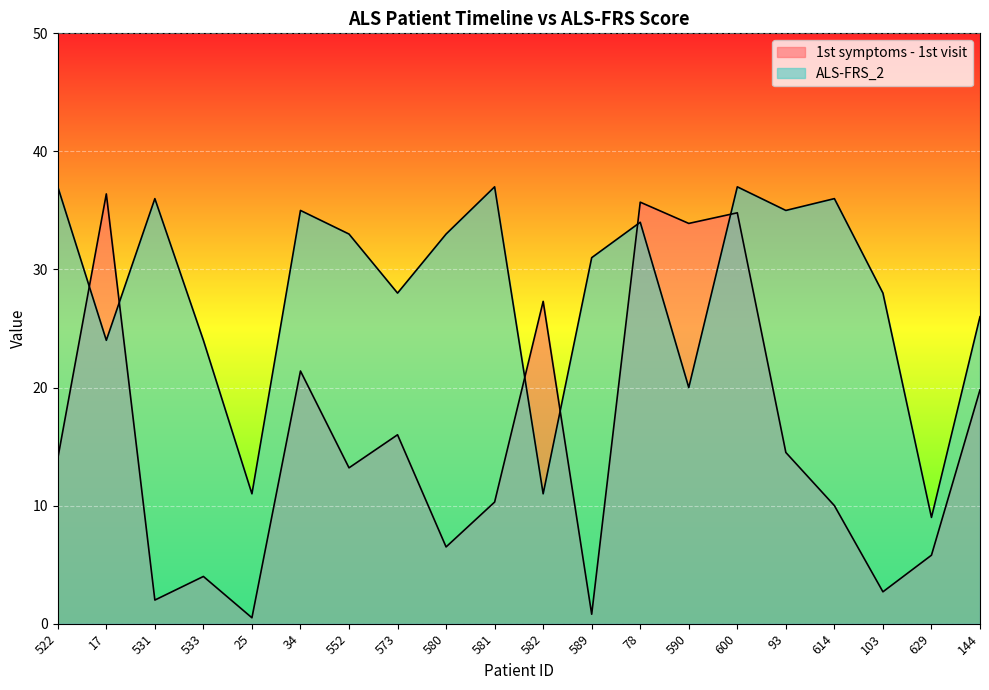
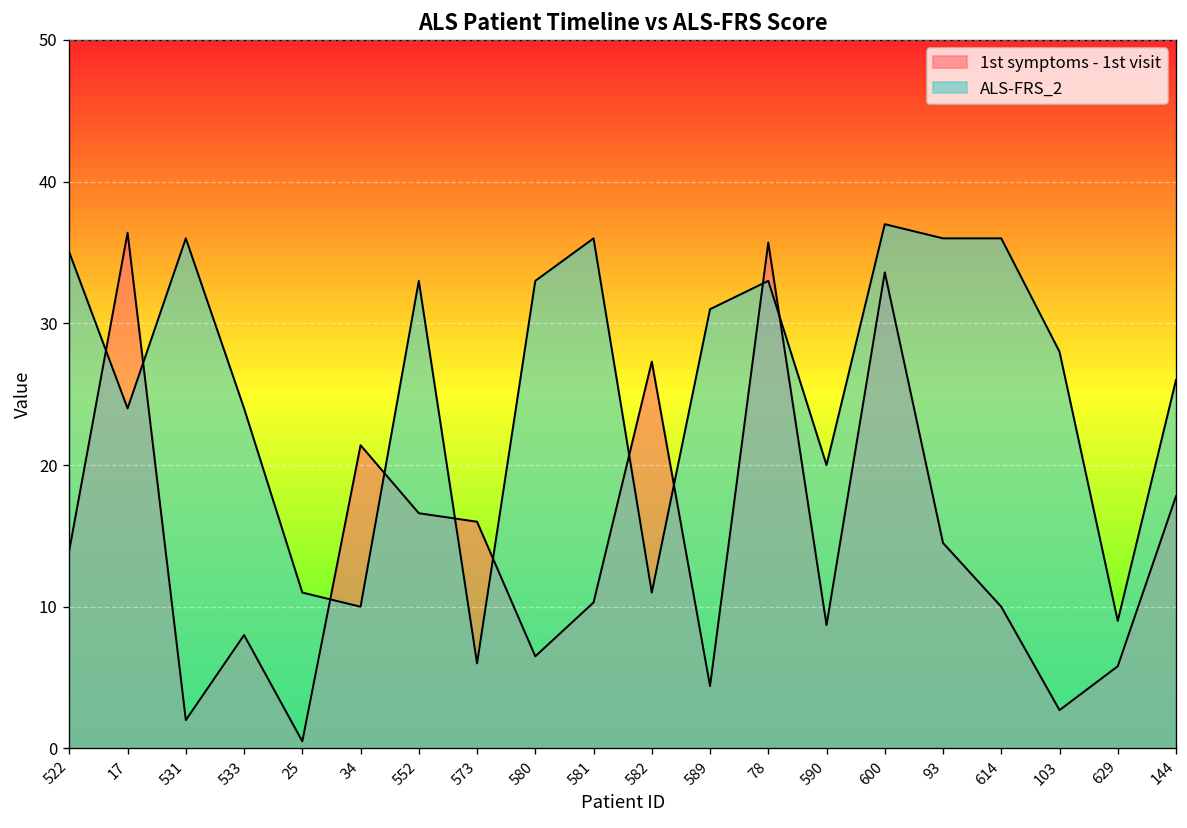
  {
    "1st symptoms - 1st visit": {
      "522": 14.0,
      "17": 36.4,
      "531": 2.0,
-     "533": 4,
+     "533": 8,
      "25": 0.5,
      "34": 21.4,
-     "552": 13.2,
+     "552": 16.6,
      "573": 16.0,
      "580": 6.5,
      "581": 10.3,
      "582": 27.3,
-     "589": 0.8,
+     "589": 4.4,
      "78": 35.7,
-     "590": 33.9,
-     "600": 34.8,
+     "590": 8.7,
+     "600": 33.6,
      "93": 14.5,
      "614": 10.0,
      "103": 2.7,
      "629": 5.8,
-     "144": 19.8
+     "144": 17.8
    },
    "ALS-FRS_2": {
-     "522": 37,
+     "522": 35,
      "17": 24,
      "531": 36,
      "533": 24,
      "25": 11,
-     "34": 35,
+     "34": 10,
      "552": 33,
-     "573": 28,
+     "573": 6,
      "580": 33,
-     "581": 37,
+     "581": 36,
      "582": 11,
      "589": 31,
-     "78": 34,
+     "78": 33,
      "590": 20,
      "600": 37,
-     "93": 35,
+     "93": 36,
      "614": 36,
      "103": 28,
      "629": 9,
      "144": 26
    }
  }
